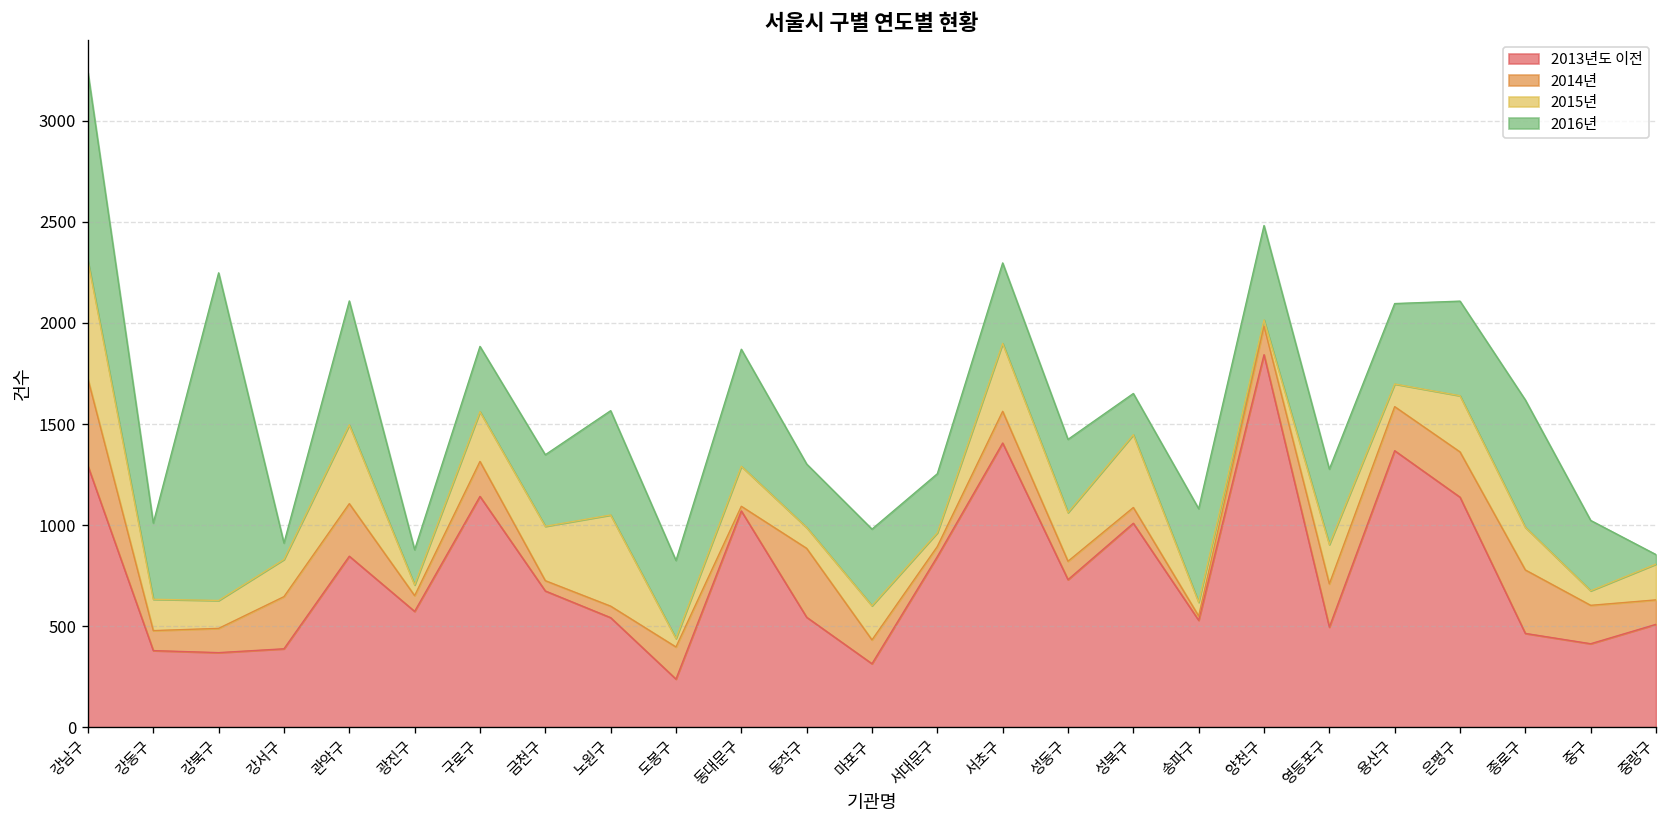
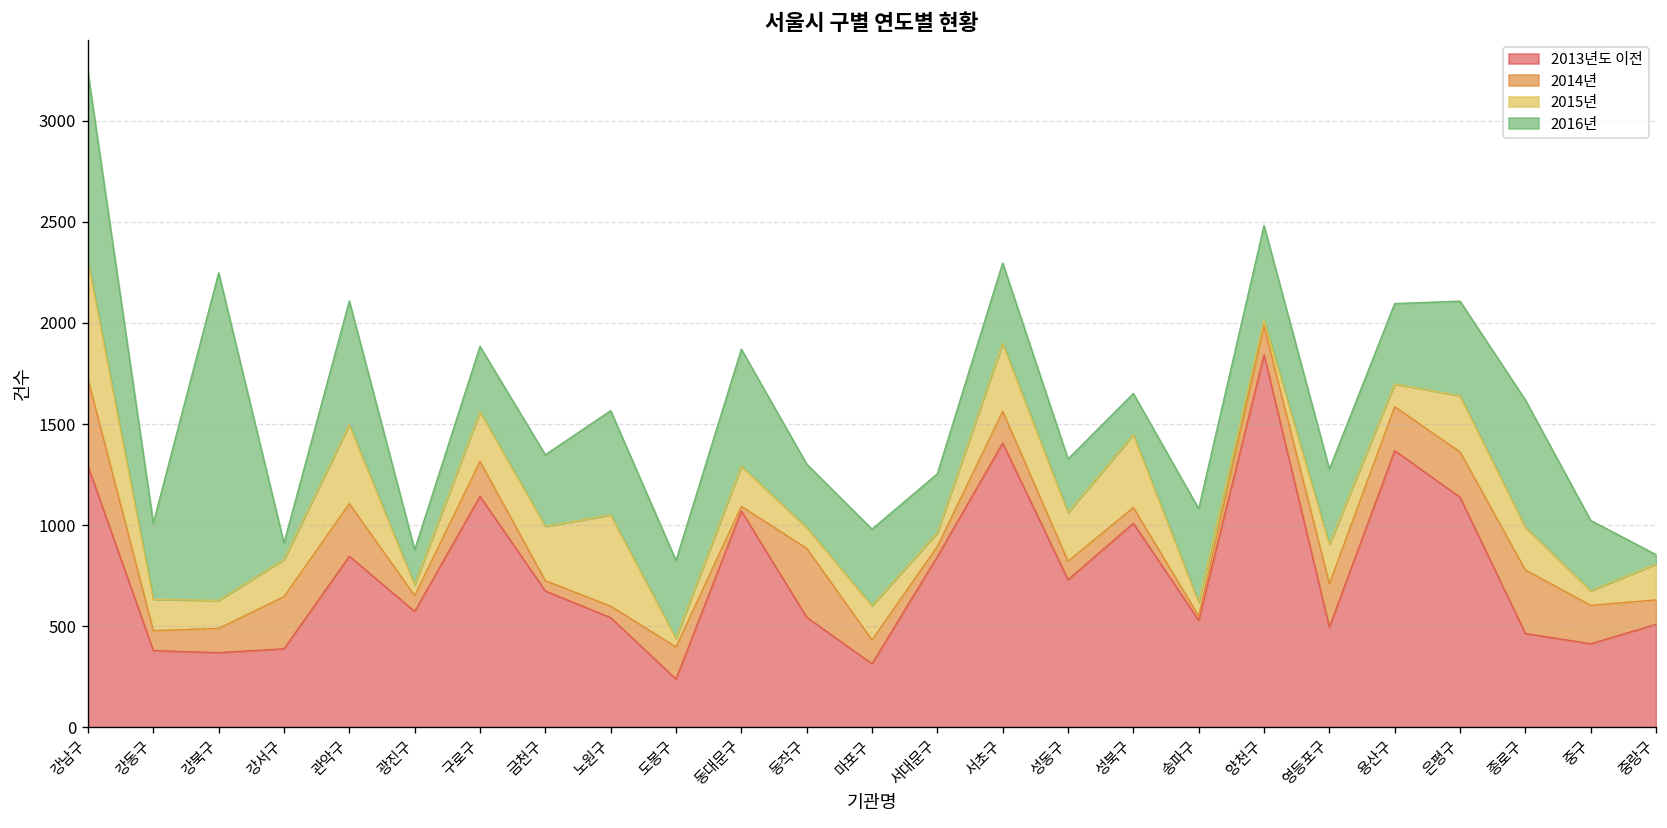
  {
    "2016년": {
      "강남구": 930,
      "강동구": 380,
      "강북구": 1620,
      "강서구": 80,
      "관악구": 610,
      "광진구": 170,
      "구로구": 320,
      "금천구": 350,
      "노원구": 520,
      "도봉구": 390,
      "동대문구": 580,
      "동작구": 310,
      "마포구": 380,
      "서대문구": 290,
      "서초구": 400,
-     "성동구": 360,
+     "성동구": 270,
      "성북구": 200,
      "송파구": 460,
      "양천구": 470,
      "영등포구": 370,
      "용산구": 400,
      "은평구": 470,
      "종로구": 630,
      "중구": 350,
      "중랑구": 50
    }
  }
